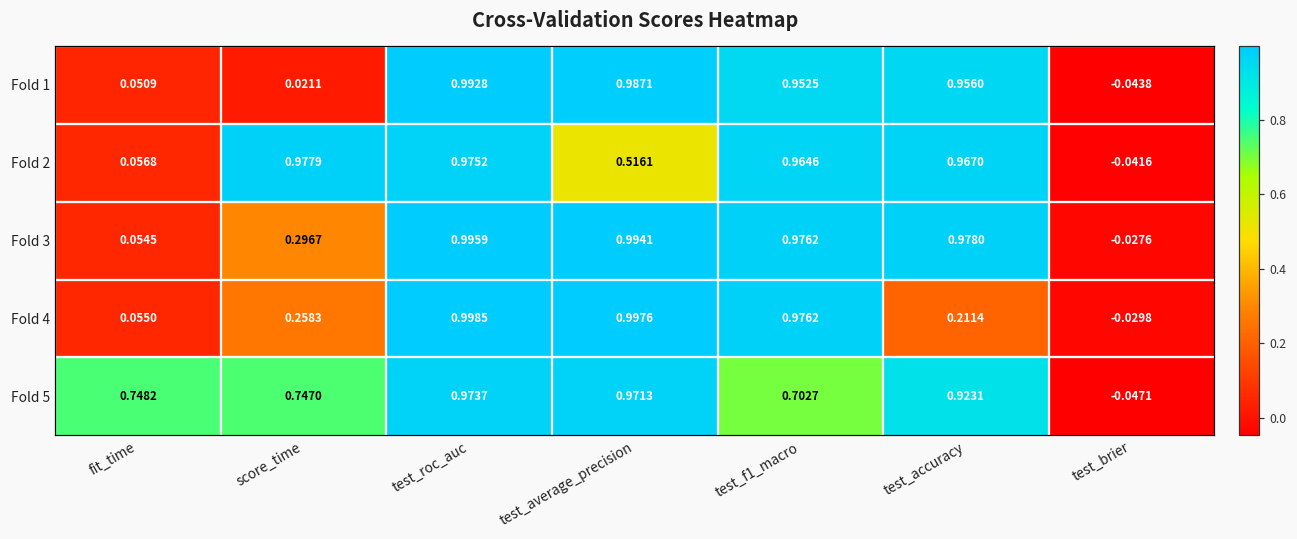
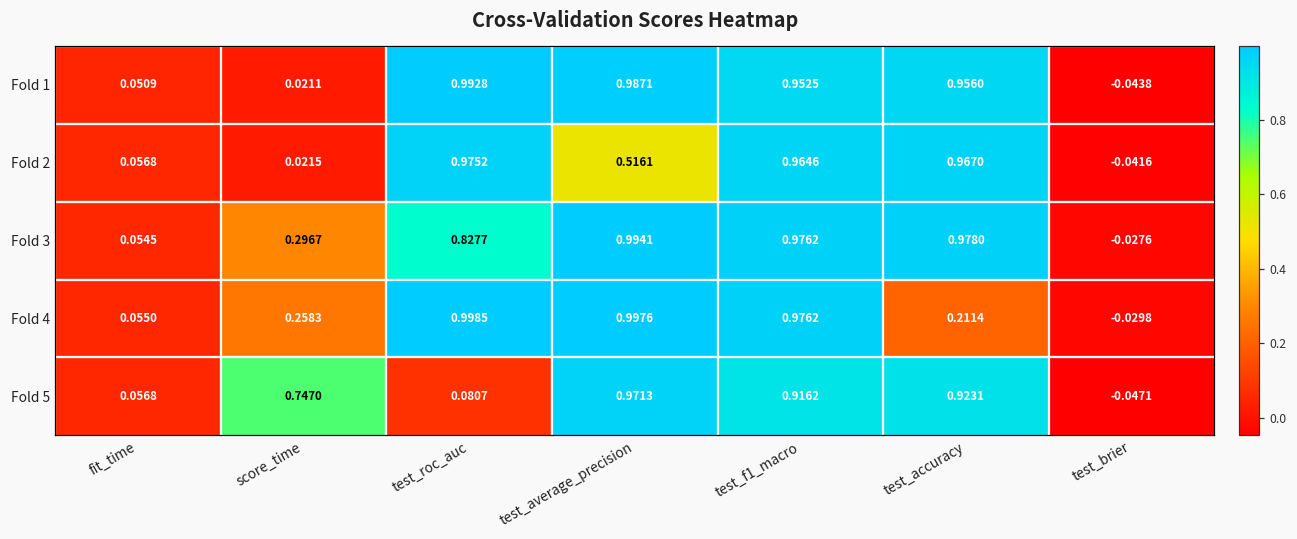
  {
    "Fold 1": {
      "fit_time": 0.0509,
      "score_time": 0.0211,
      "test_roc_auc": 0.9928,
      "test_average_precision": 0.9871,
      "test_f1_macro": 0.9525,
      "test_accuracy": 0.9560,
      "test_brier": -0.0438
    },
    "Fold 2": {
      "fit_time": 0.0568,
-     "score_time": 0.9779,
+     "score_time": 0.0215,
      "test_roc_auc": 0.9752,
      "test_average_precision": 0.5161,
      "test_f1_macro": 0.9646,
      "test_accuracy": 0.9670,
      "test_brier": -0.0416
    },
    "Fold 3": {
      "fit_time": 0.0545,
      "score_time": 0.2967,
-     "test_roc_auc": 0.9959,
+     "test_roc_auc": 0.8277,
      "test_average_precision": 0.9941,
      "test_f1_macro": 0.9762,
      "test_accuracy": 0.9780,
      "test_brier": -0.0276
    },
    "Fold 4": {
      "fit_time": 0.0550,
      "score_time": 0.2583,
      "test_roc_auc": 0.9985,
      "test_average_precision": 0.9976,
      "test_f1_macro": 0.9762,
      "test_accuracy": 0.2114,
      "test_brier": -0.0298
    },
    "Fold 5": {
-     "fit_time": 0.7482,
+     "fit_time": 0.0568,
      "score_time": 0.7470,
-     "test_roc_auc": 0.9737,
+     "test_roc_auc": 0.0807,
      "test_average_precision": 0.9713,
-     "test_f1_macro": 0.7027,
+     "test_f1_macro": 0.9162,
      "test_accuracy": 0.9231,
      "test_brier": -0.0471
    }
  }
